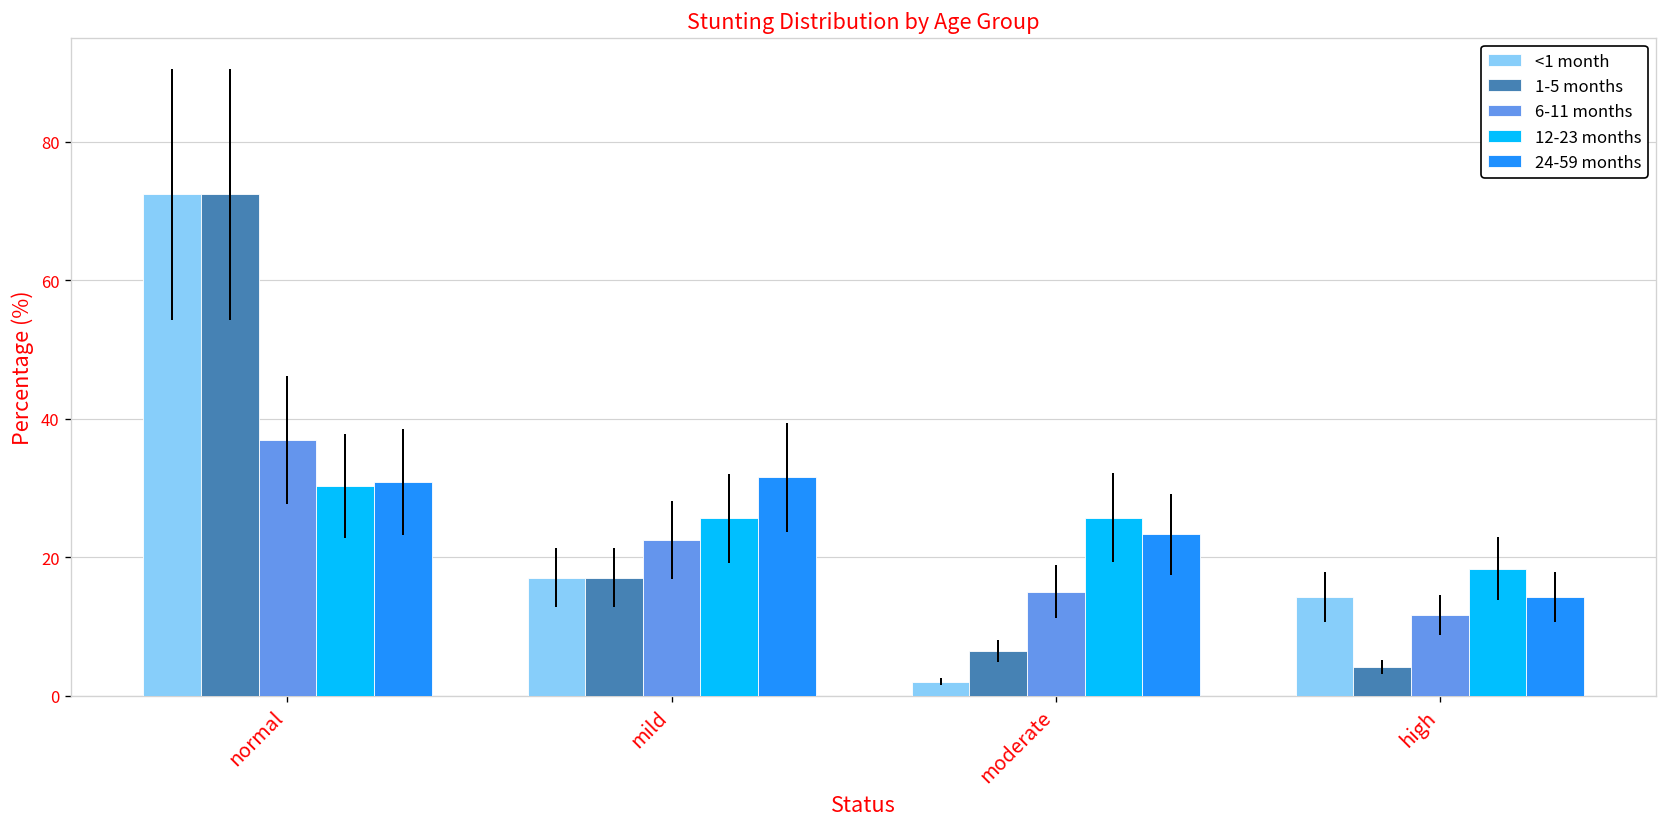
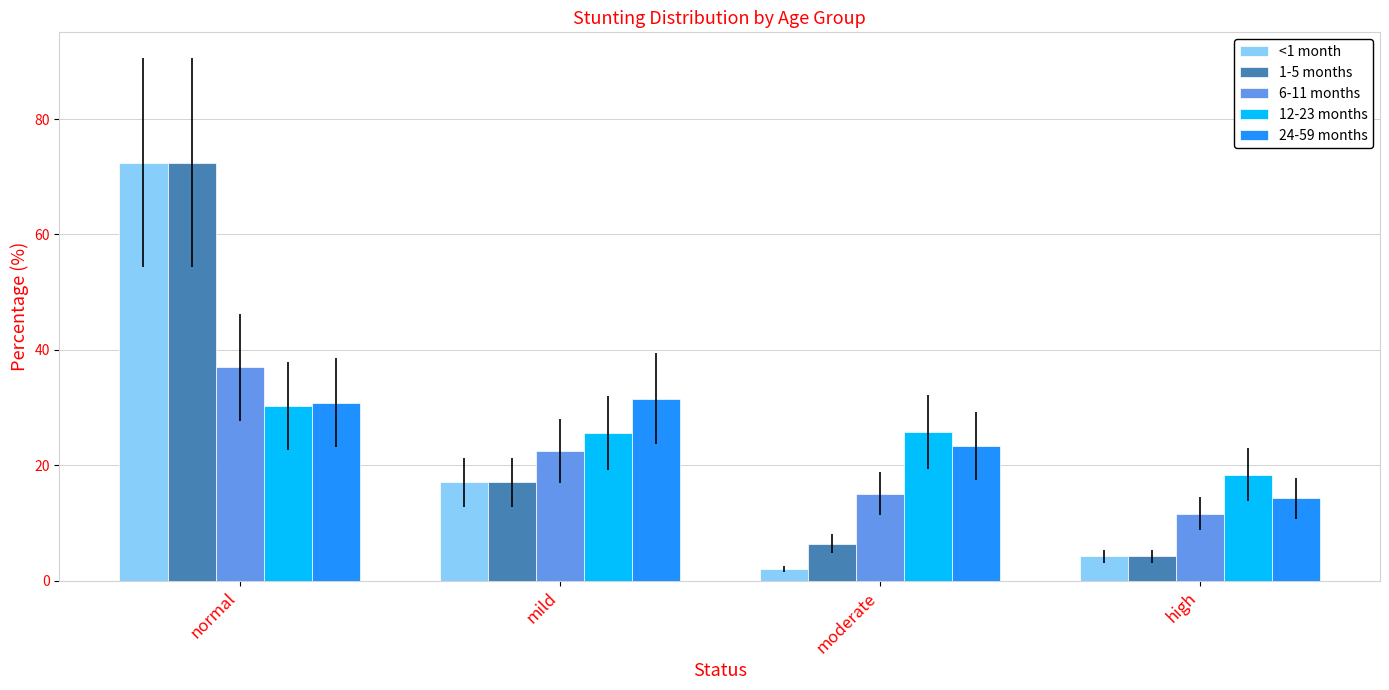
  {
    "<1 month": {
      "normal": 72,
      "mild": 17,
      "moderate": 2,
-     "high": 14
+     "high": 4
    },
    "1-5 months": {
      "normal": 72,
      "mild": 17,
      "moderate": 6,
      "high": 4
    },
    "6-11 months": {
      "normal": 37,
      "mild": 22,
      "moderate": 15,
      "high": 12
    }
  }
